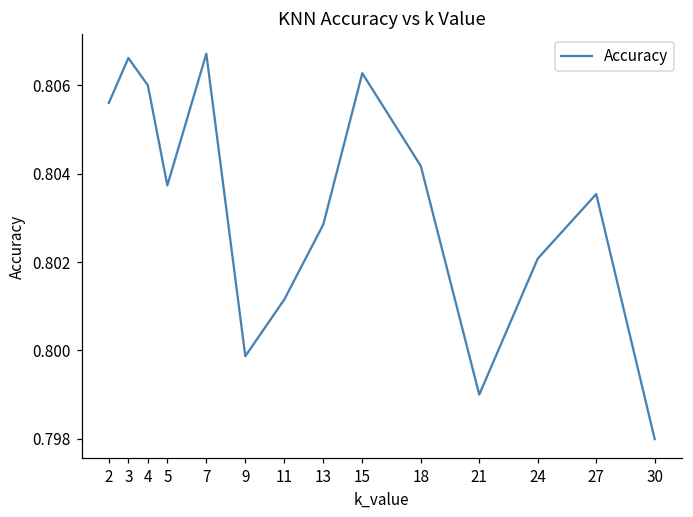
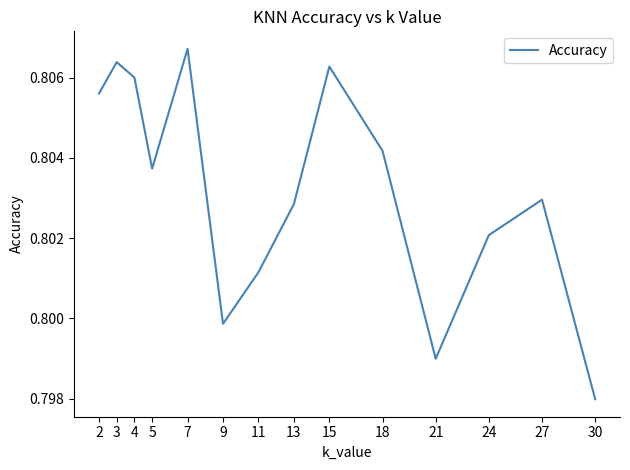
  {
    "2": 0.8056,
-   "3": 0.8066,
+   "3": 0.8064,
    "4": 0.8060,
    "5": 0.8037,
    "7": 0.8067,
    "9": 0.7999,
    "11": 0.8012,
    "13": 0.8029,
    "15": 0.8063,
    "18": 0.8042,
    "21": 0.7990,
    "24": 0.8021,
-   "27": 0.8035,
+   "27": 0.8030,
    "30": 0.7980
  }
